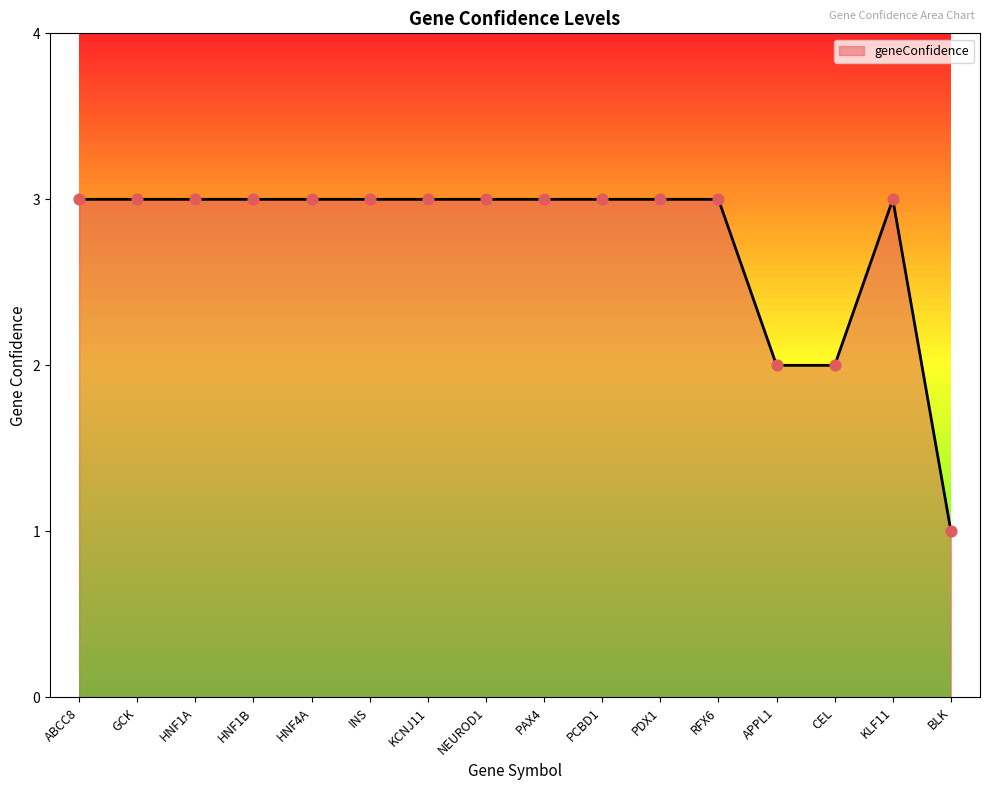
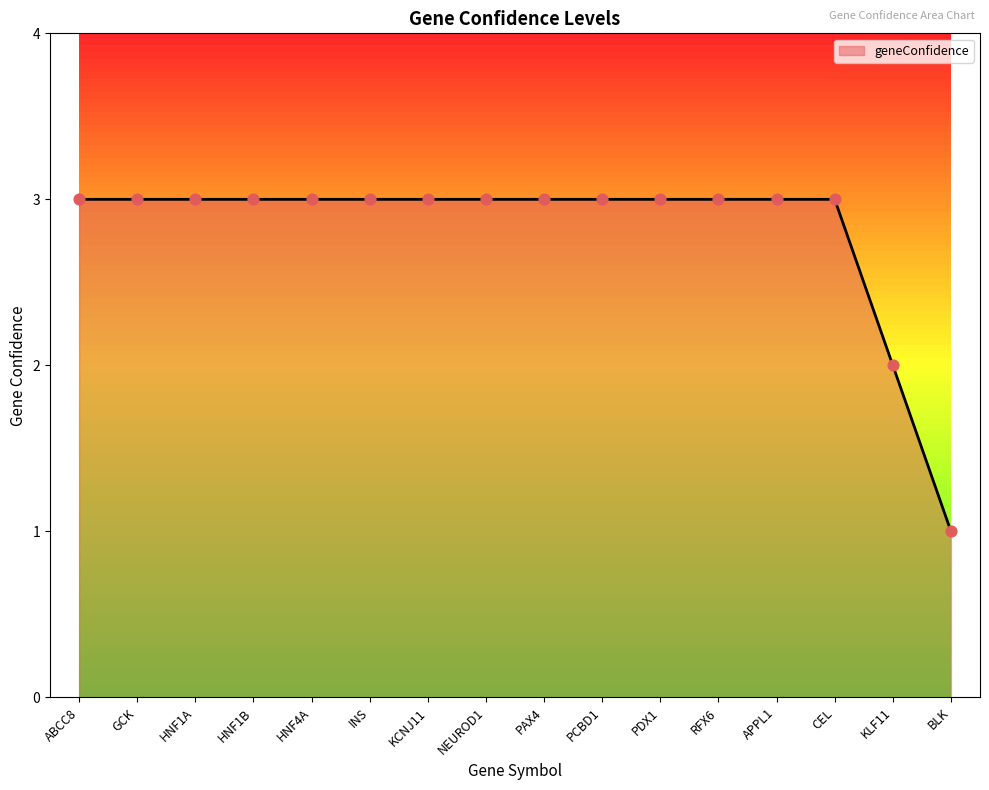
  {
    "ABCC8": 3,
    "GCK": 3,
    "HNF1A": 3,
    "HNF1B": 3,
    "HNF4A": 3,
    "INS": 3,
    "KCNJ11": 3,
    "NEUROD1": 3,
    "PAX4": 3,
    "PCBD1": 3,
    "PDX1": 3,
    "RFX6": 3,
-   "APPL1": 2,
-   "CEL": 2,
-   "KLF11": 3,
+   "APPL1": 3,
+   "CEL": 3,
+   "KLF11": 2,
    "BLK": 1
  }
